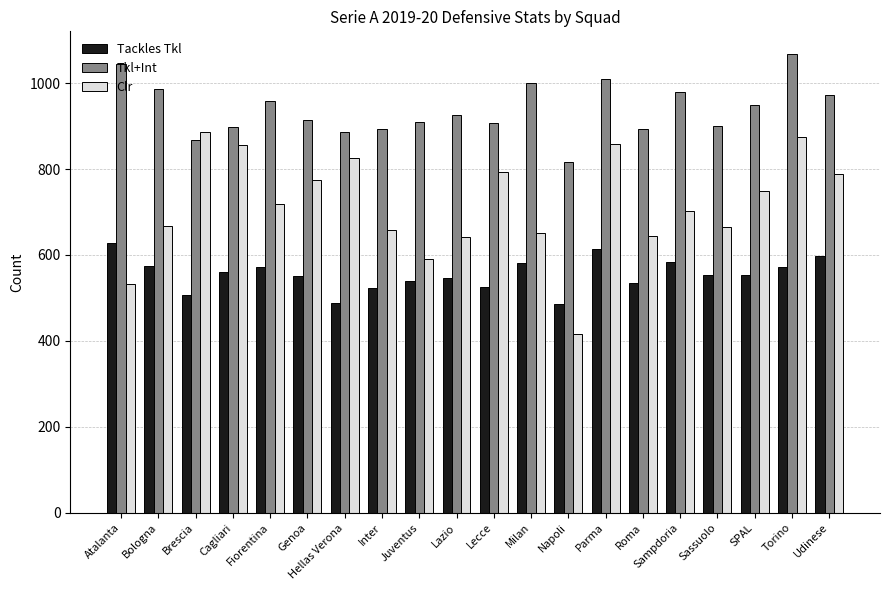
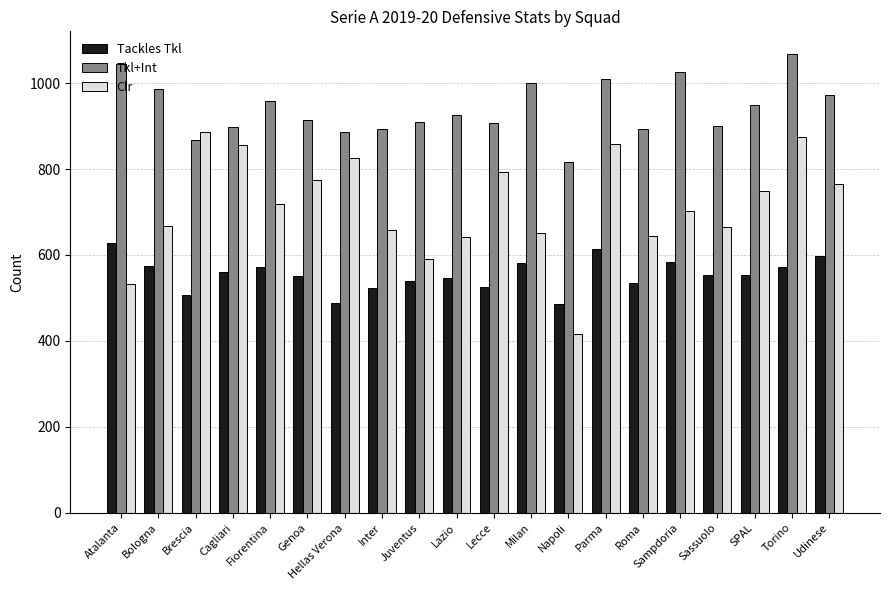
  {
    "Tackles Tkl": {
      "Atalanta": 630,
      "Bologna": 580,
      "Brescia": 510,
      "Cagliari": 560,
      "Fiorentina": 570,
      "Genoa": 550,
      "Hellas Verona": 490,
      "Inter": 520,
      "Juventus": 540,
      "Lazio": 550,
      "Lecce": 530,
      "Milan": 580,
      "Napoli": 490,
      "Parma": 620,
      "Roma": 540,
      "Sampdoria": 580,
      "Sassuolo": 550,
      "SPAL": 550,
      "Torino": 570,
      "Udinese": 600
    },
    "Tkl+Int": {
      "Atalanta": 1050,
      "Bologna": 990,
      "Brescia": 870,
      "Cagliari": 900,
      "Fiorentina": 960,
      "Genoa": 910,
      "Hellas Verona": 890,
      "Inter": 890,
      "Juventus": 910,
      "Lazio": 930,
      "Lecce": 910,
      "Milan": 1000,
      "Napoli": 820,
      "Parma": 1010,
      "Roma": 890,
-     "Sampdoria": 980,
+     "Sampdoria": 1030,
      "Sassuolo": 900,
      "SPAL": 950,
      "Torino": 1070,
      "Udinese": 970
    },
    "Clr": {
      "Atalanta": 530,
      "Bologna": 670,
      "Brescia": 890,
      "Cagliari": 860,
      "Fiorentina": 720,
      "Genoa": 780,
      "Hellas Verona": 830,
      "Inter": 660,
      "Juventus": 590,
      "Lazio": 640,
      "Lecce": 790,
      "Milan": 650,
      "Napoli": 420,
      "Parma": 860,
      "Roma": 640,
      "Sampdoria": 700,
      "Sassuolo": 670,
      "SPAL": 750,
      "Torino": 880,
-     "Udinese": 790
+     "Udinese": 770
    }
  }
